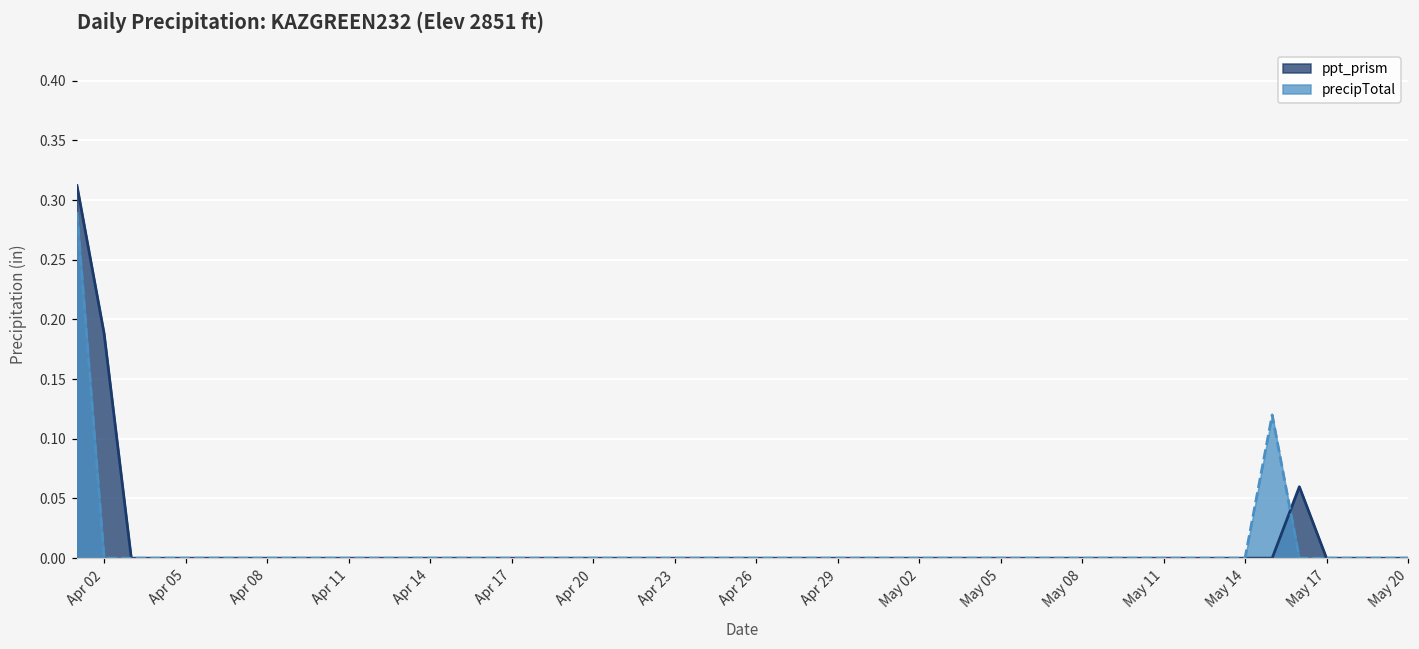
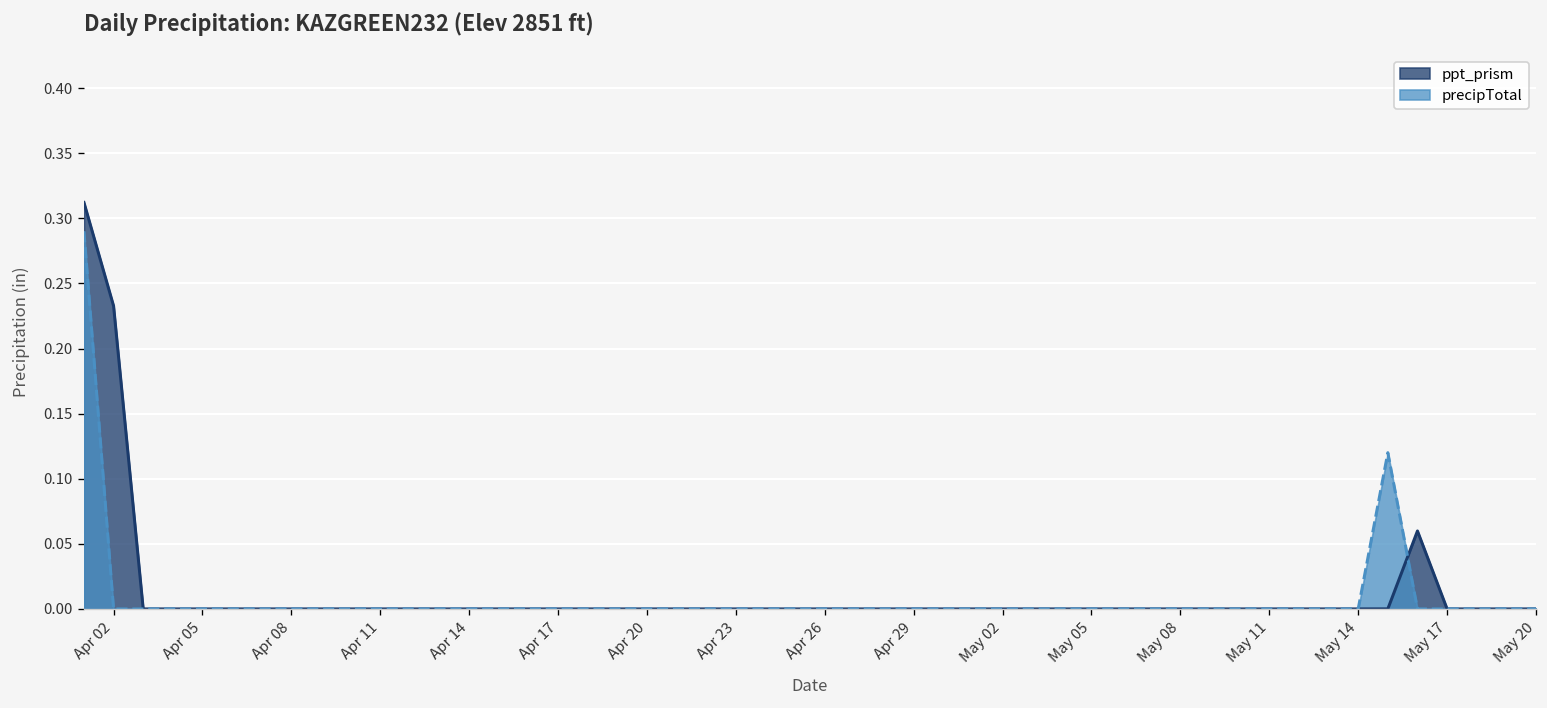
  {
    "ppt_prism": {
-     "Apr 02": 0.188
+     "Apr 02": 0.233
    },
    "precipTotal": {
      "Apr 02": 0.000
    }
  }
